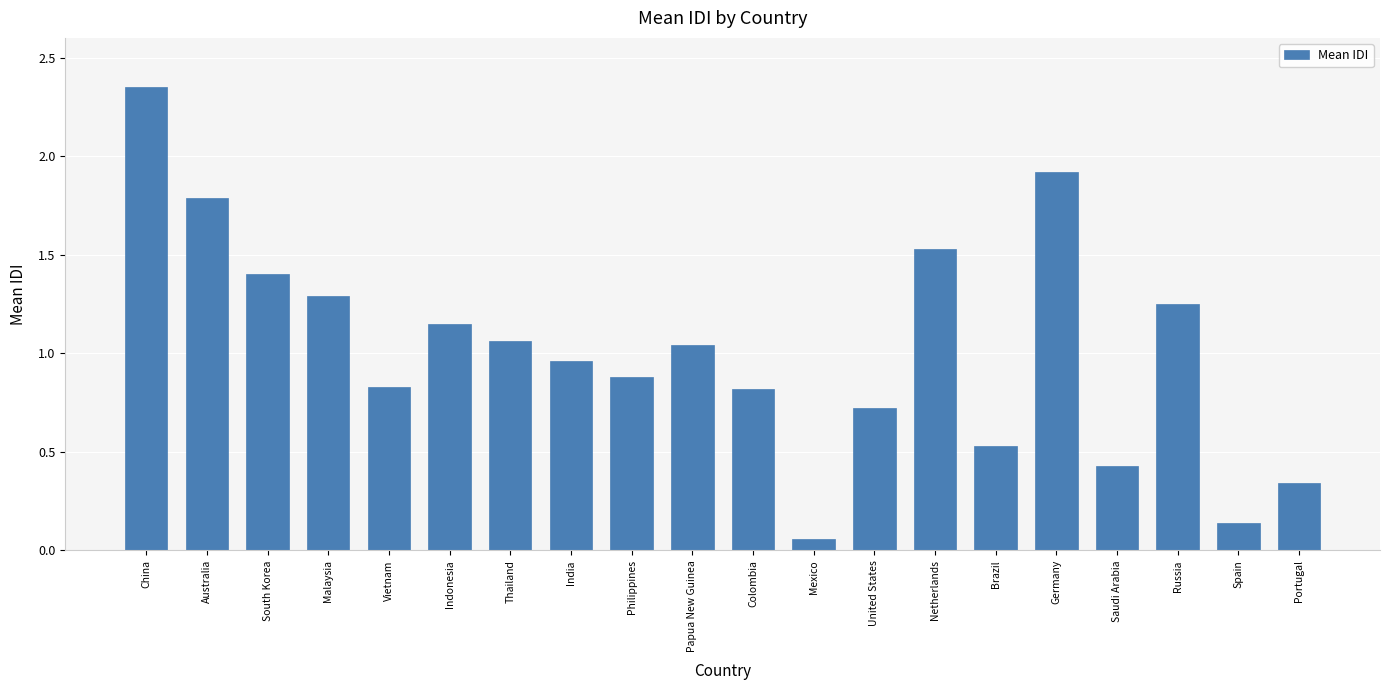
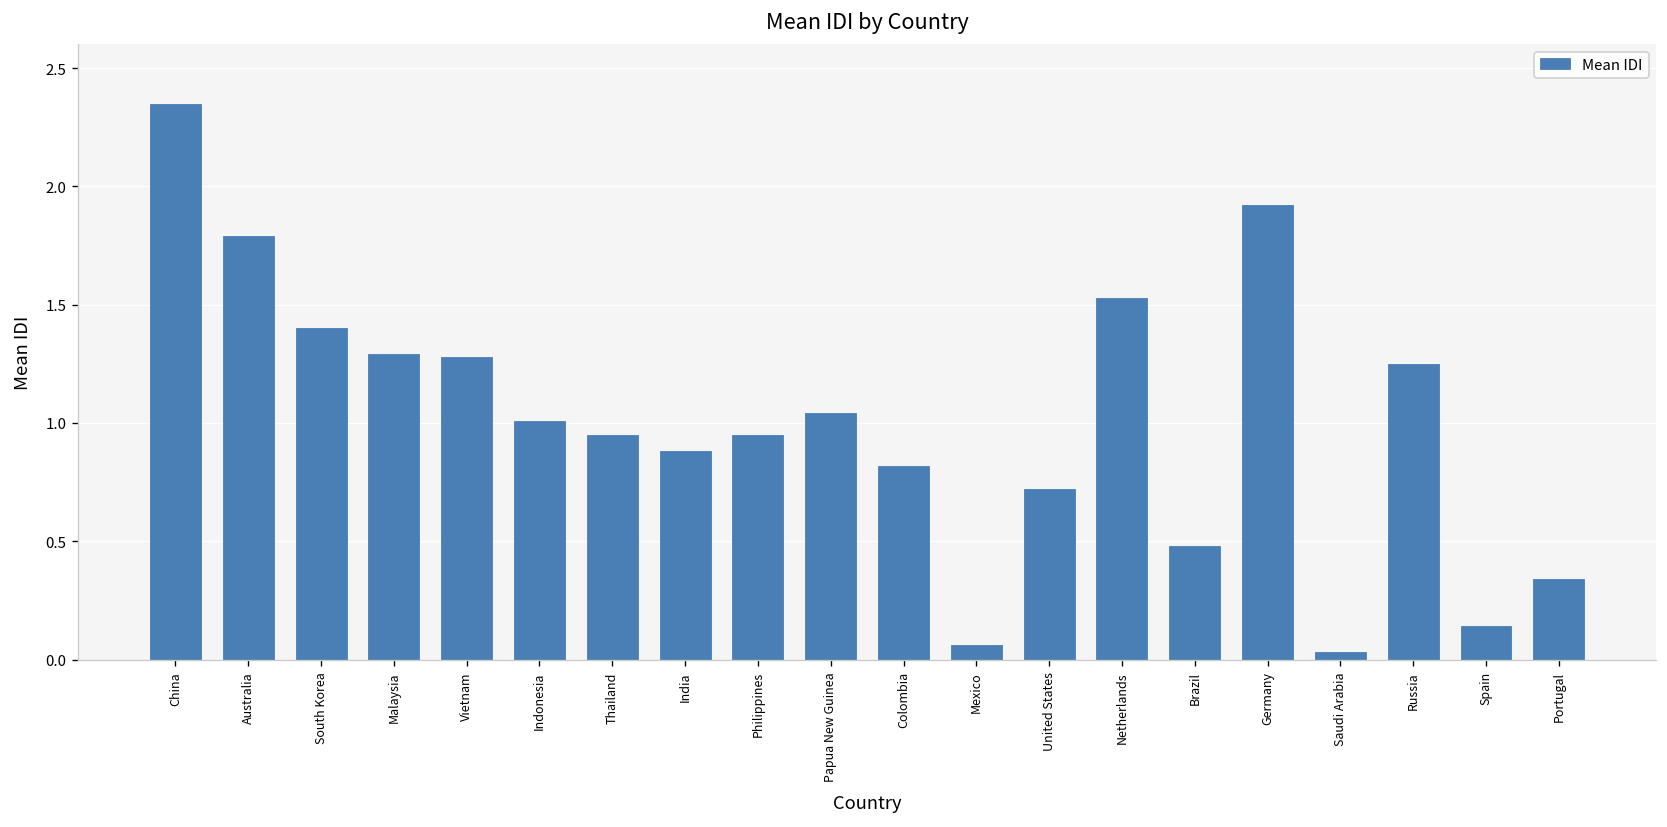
  {
    "China": 2.35,
    "Australia": 1.79,
    "South Korea": 1.40,
    "Malaysia": 1.29,
-   "Vietnam": 0.83,
-   "Indonesia": 1.15,
-   "Thailand": 1.06,
-   "India": 0.96,
-   "Philippines": 0.88,
+   "Vietnam": 1.28,
+   "Indonesia": 1.01,
+   "Thailand": 0.95,
+   "India": 0.88,
+   "Philippines": 0.95,
    "Papua New Guinea": 1.04,
    "Colombia": 0.82,
    "Mexico": 0.06,
    "United States": 0.72,
    "Netherlands": 1.53,
-   "Brazil": 0.53,
+   "Brazil": 0.48,
    "Germany": 1.92,
-   "Saudi Arabia": 0.43,
+   "Saudi Arabia": 0.03,
    "Russia": 1.25,
    "Spain": 0.14,
    "Portugal": 0.34
  }
